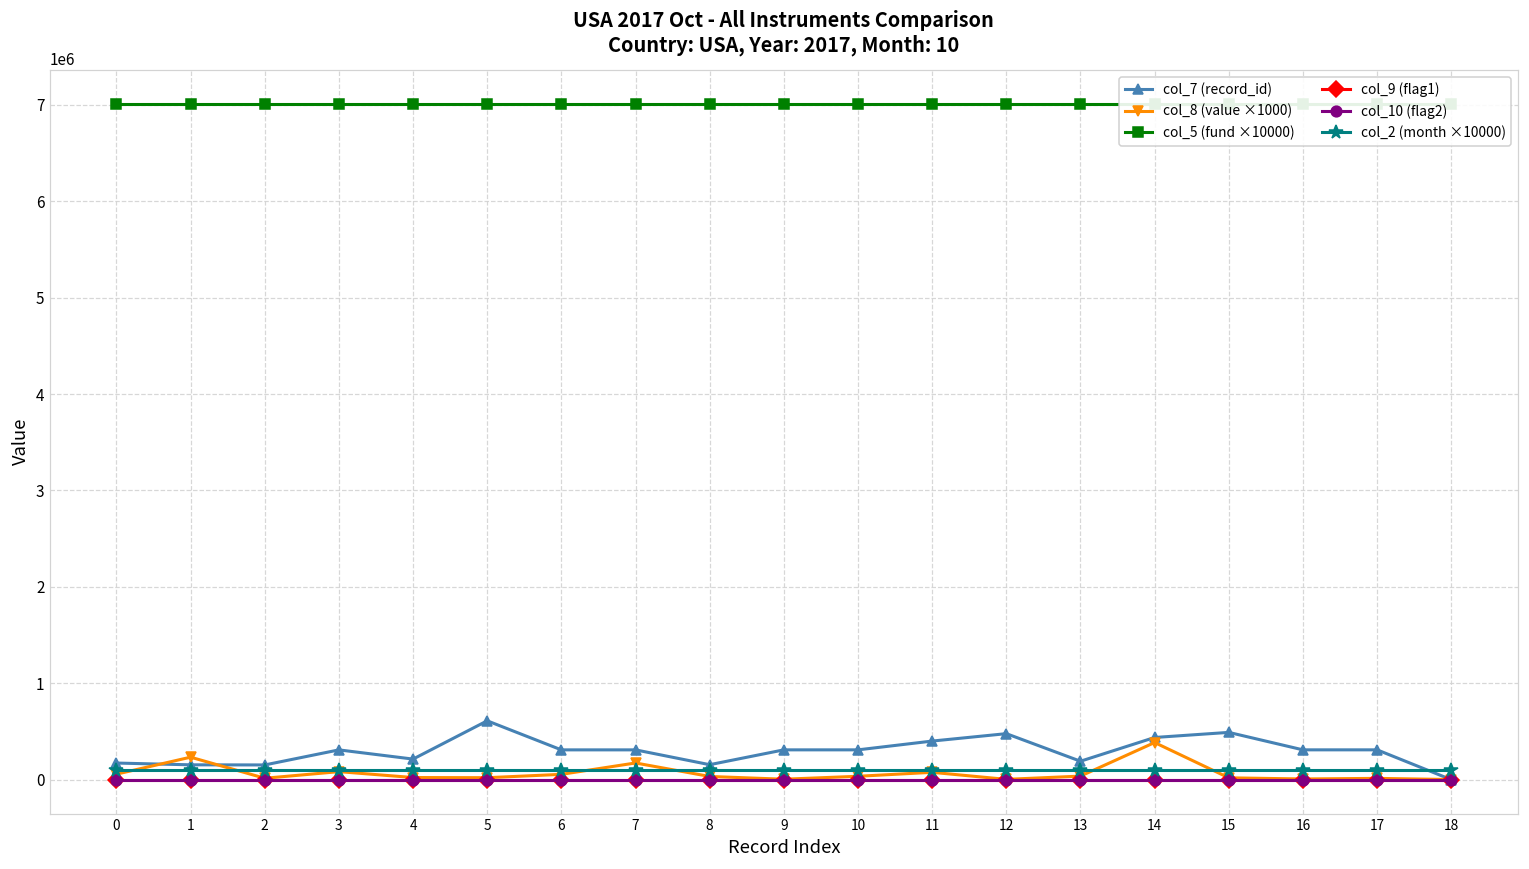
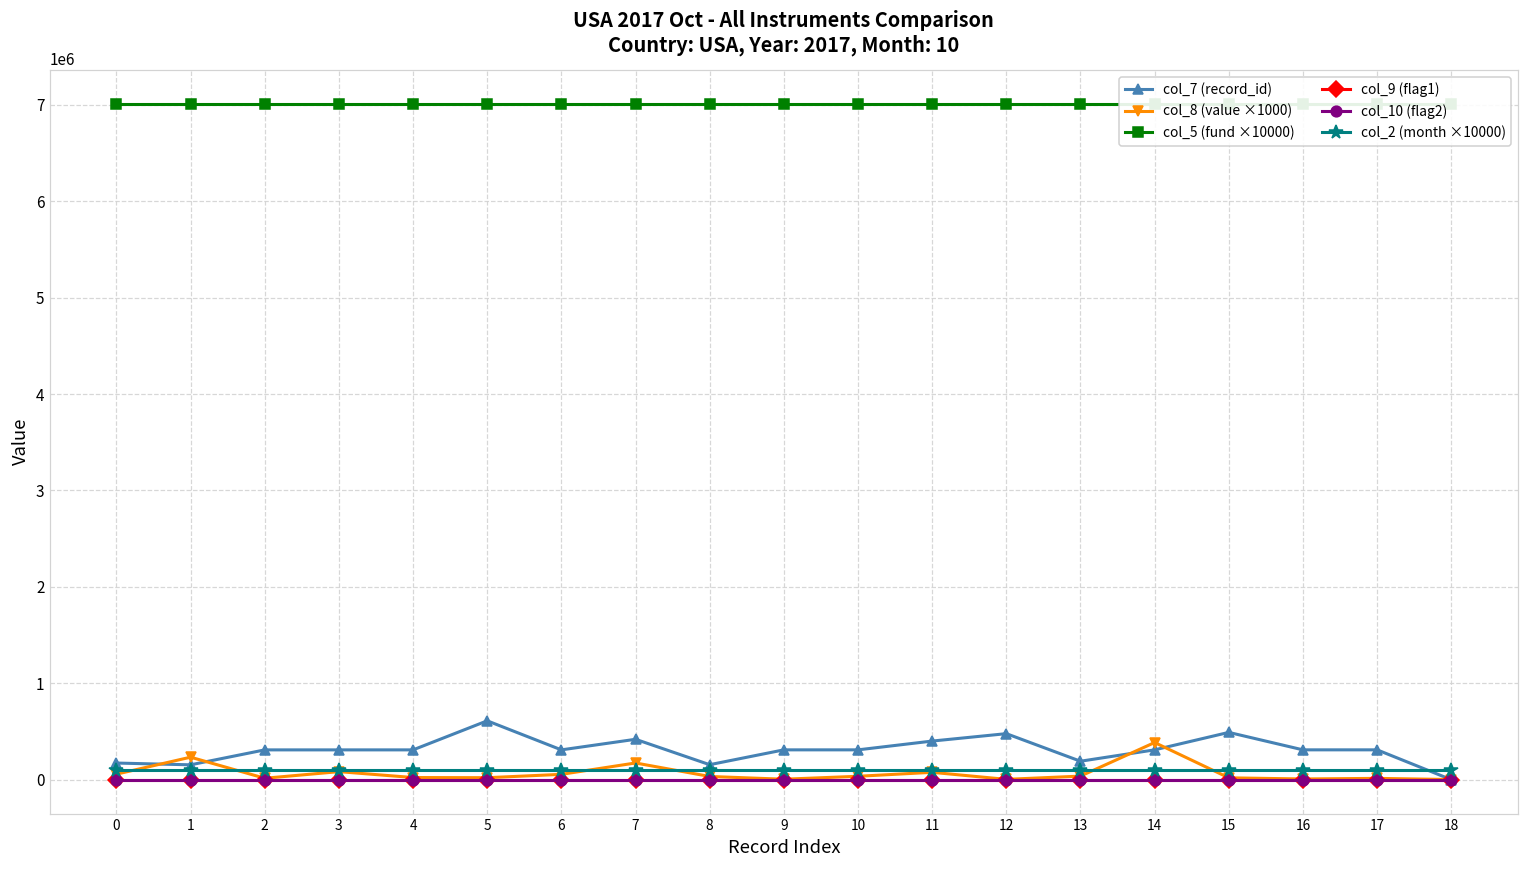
  {
    "col_7 (record_id)": {
      "0": 200000,
      "1": 200000,
-     "2": 200000,
+     "2": 300000,
      "3": 300000,
-     "4": 200000,
+     "4": 300000,
      "5": 600000,
      "6": 300000,
-     "7": 300000,
+     "7": 400000,
      "8": 200000,
      "9": 300000,
      "10": 300000,
      "11": 400000,
      "12": 500000,
      "13": 200000,
-     "14": 400000,
+     "14": 300000,
      "15": 500000,
      "16": 300000,
      "17": 300000
    },
    "col_8 (value ×1000)": {
      "0": 100000,
      "1": 200000,
      "6": 100000,
      "7": 200000,
      "8": 0,
      "10": 0,
      "13": 0,
      "14": 400000
    },
    "col_5 (fund ×10000)": {
      "0": 7000000,
      "1": 7000000,
      "2": 7000000,
      "3": 7000000,
      "4": 7000000,
      "5": 7000000,
      "6": 7000000,
      "7": 7000000,
      "8": 7000000,
      "9": 7000000,
      "10": 7000000,
      "11": 7000000,
      "12": 7000000,
      "13": 7000000
    },
    "col_10 (flag2)": {
      "0": 0,
      "1": 0,
      "3": 0,
      "6": 0,
      "7": 0,
      "8": 0,
      "10": 0,
      "11": 0,
      "13": 0,
      "14": 0
    },
    "col_2 (month ×10000)": {
      "0": 100000,
      "1": 100000,
      "2": 100000,
      "4": 100000,
      "5": 100000,
      "6": 100000,
      "7": 100000,
      "8": 100000,
      "9": 100000,
      "10": 100000,
      "12": 100000,
      "13": 100000,
      "14": 100000,
      "15": 100000,
      "16": 100000,
      "17": 100000,
      "18": 100000
    }
  }
